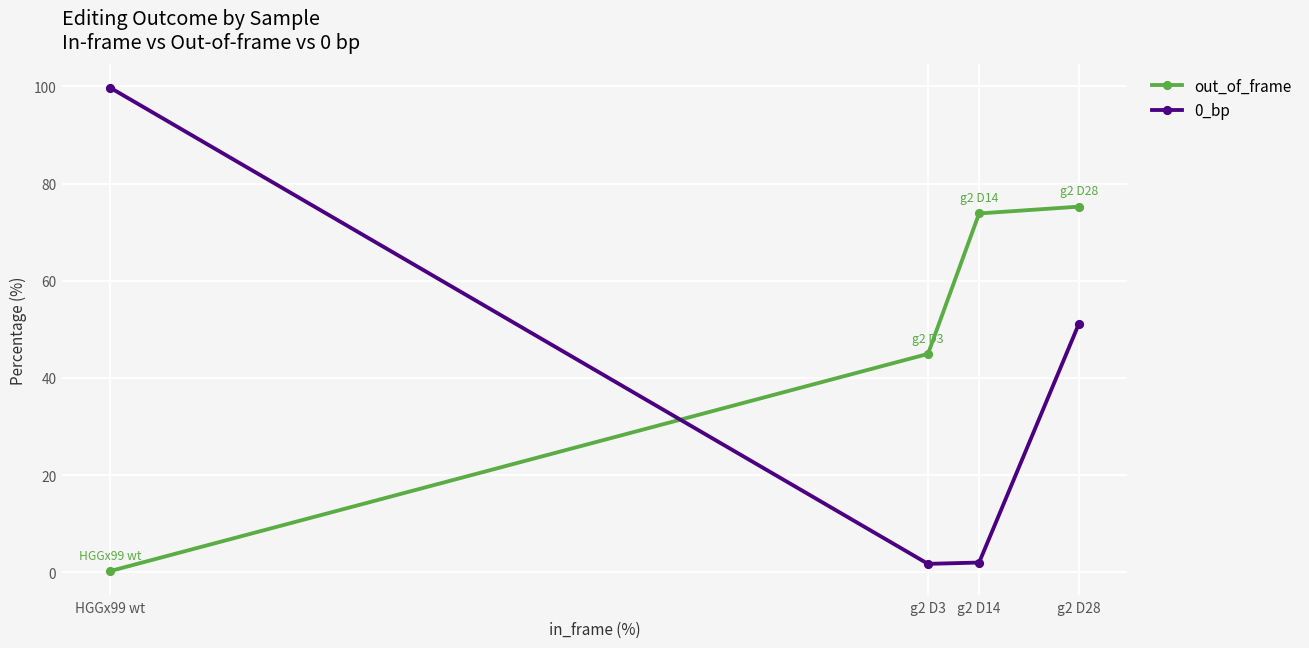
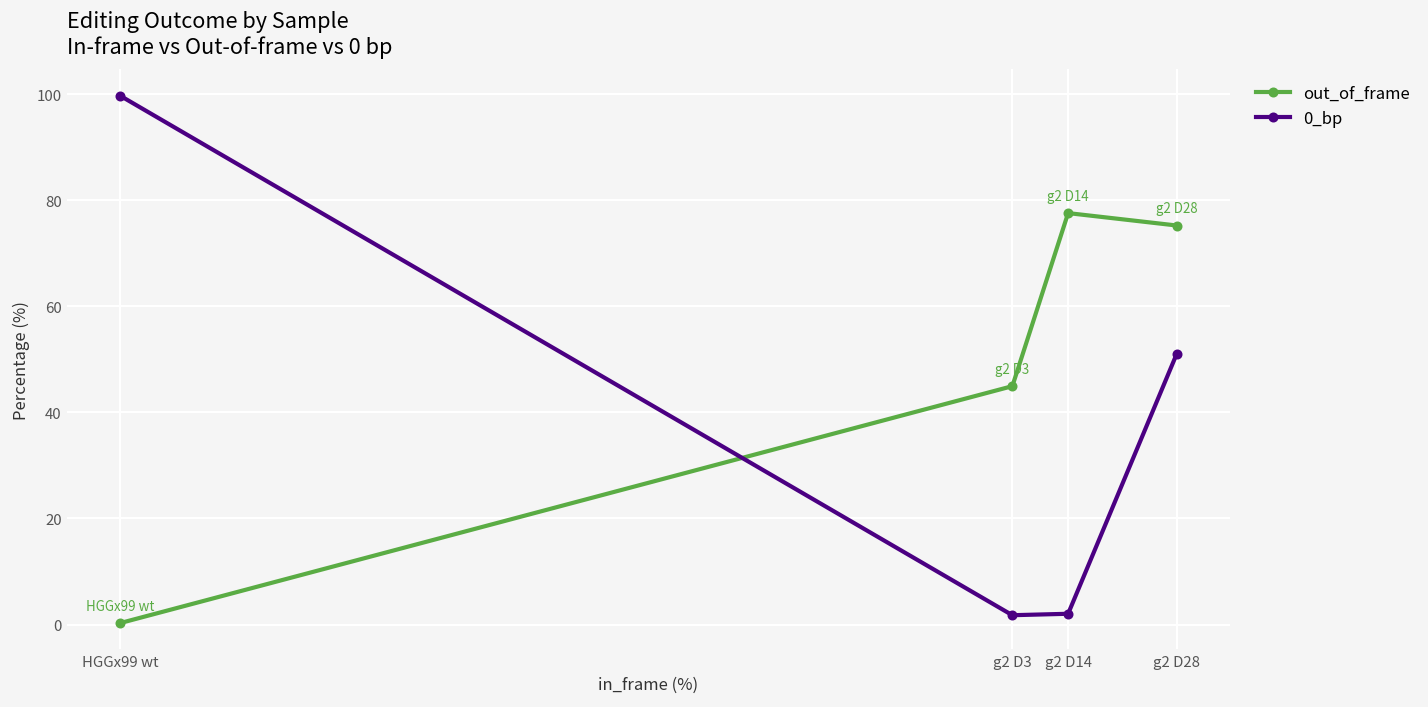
  {
    "out_of_frame": {
      "HGGx99 wt": 0,
      "g2 D3": 45,
-     "g2 D14": 74,
+     "g2 D14": 78,
      "g2 D28": 75
    },
    "0_bp": {
      "HGGx99 wt": 100,
      "g2 D3": 2,
      "g2 D14": 2,
      "g2 D28": 51
    }
  }
